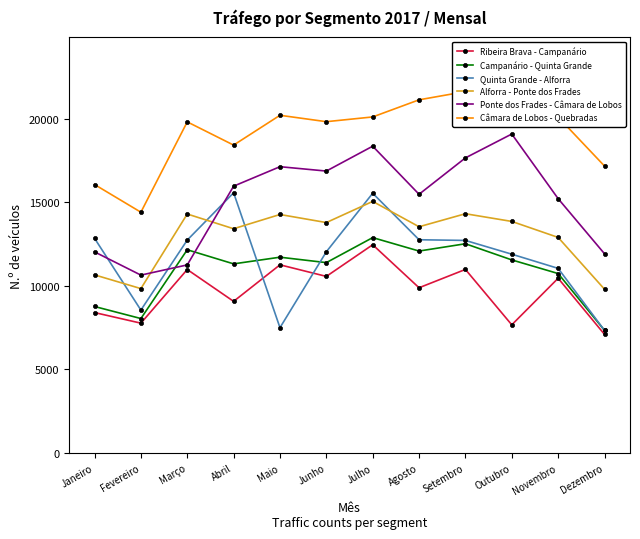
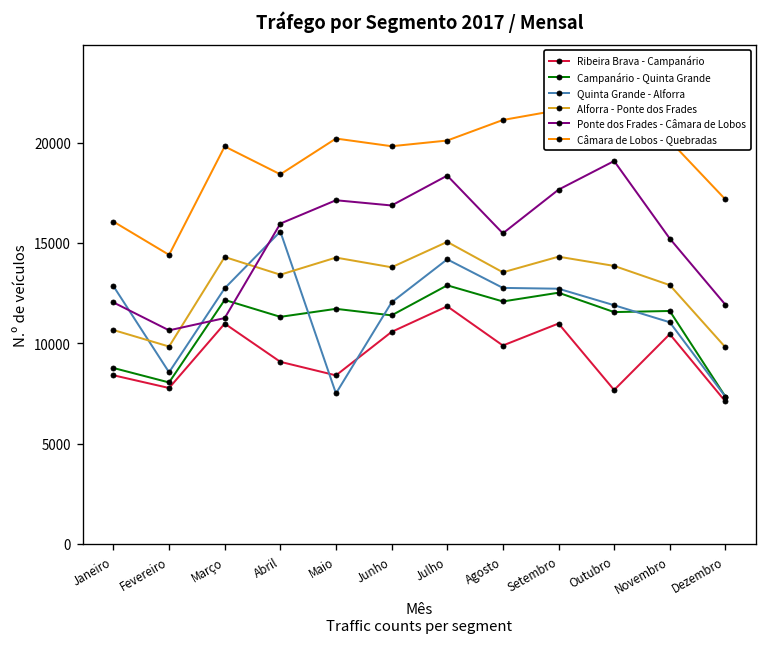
  {
    "Ribeira Brava - Campanário": {
      "Janeiro": 8400,
      "Fevereiro": 7800,
      "Março": 11000,
      "Abril": 9100,
-     "Maio": 11300,
+     "Maio": 8400,
      "Junho": 10600,
-     "Julho": 12500,
+     "Julho": 11800,
      "Agosto": 9900,
      "Setembro": 11000,
      "Outubro": 7700,
      "Novembro": 10500,
      "Dezembro": 7100
    },
    "Campanário - Quinta Grande": {
      "Janeiro": 8800,
      "Fevereiro": 8000,
      "Março": 12200,
      "Abril": 11300,
      "Maio": 11700,
      "Junho": 11400,
      "Julho": 12900,
      "Agosto": 12100,
      "Setembro": 12500,
      "Outubro": 11600,
-     "Novembro": 10700
+     "Novembro": 11600
    },
    "Quinta Grande - Alforra": {
      "Janeiro": 12800,
      "Fevereiro": 8600,
      "Março": 12700,
      "Abril": 15600,
      "Maio": 7500,
      "Junho": 12000,
-     "Julho": 15500,
+     "Julho": 14200,
      "Agosto": 12800,
      "Setembro": 12700,
      "Outubro": 11900,
      "Novembro": 11000
    },
    "Ponte dos Frades - Câmara de Lobos": {
      "Janeiro": 12000,
      "Fevereiro": 10600,
      "Março": 11300,
      "Abril": 16000,
      "Maio": 17100,
      "Junho": 16900,
      "Julho": 18400,
      "Agosto": 15500,
      "Setembro": 17700,
      "Outubro": 19100,
      "Novembro": 15200,
      "Dezembro": 11900
    }
  }
